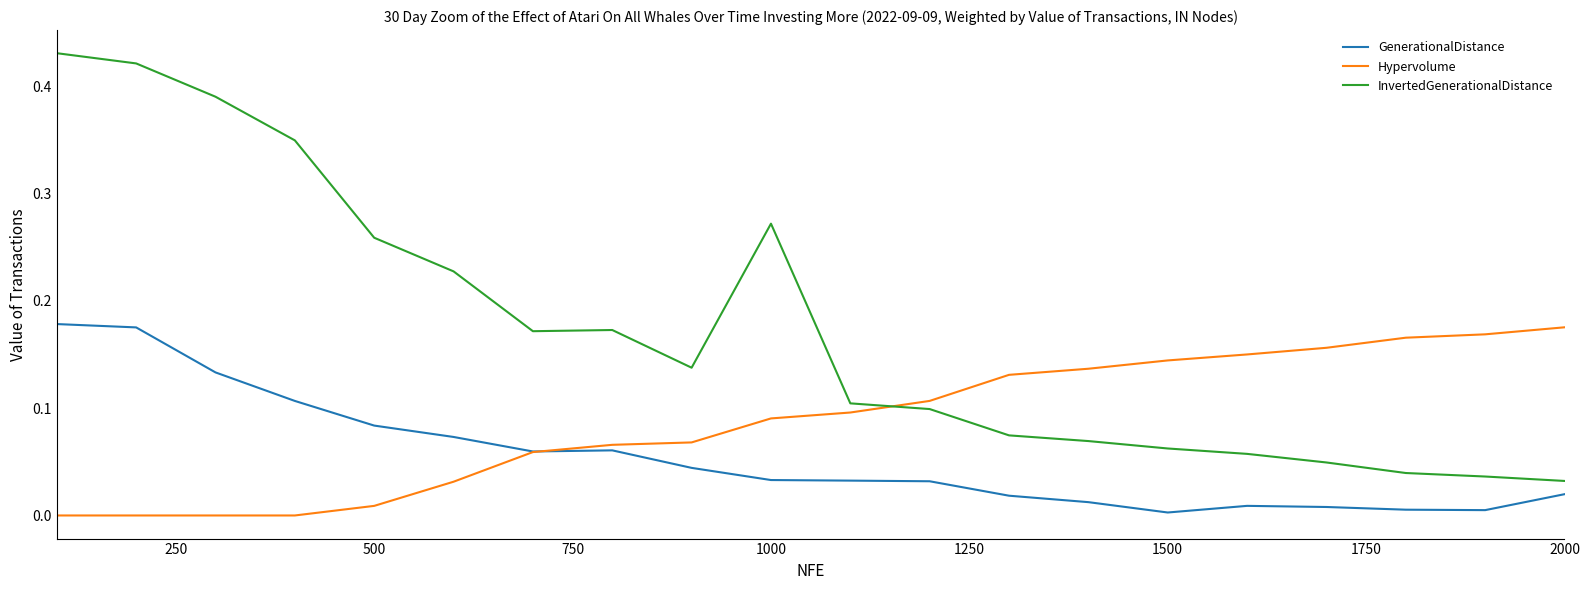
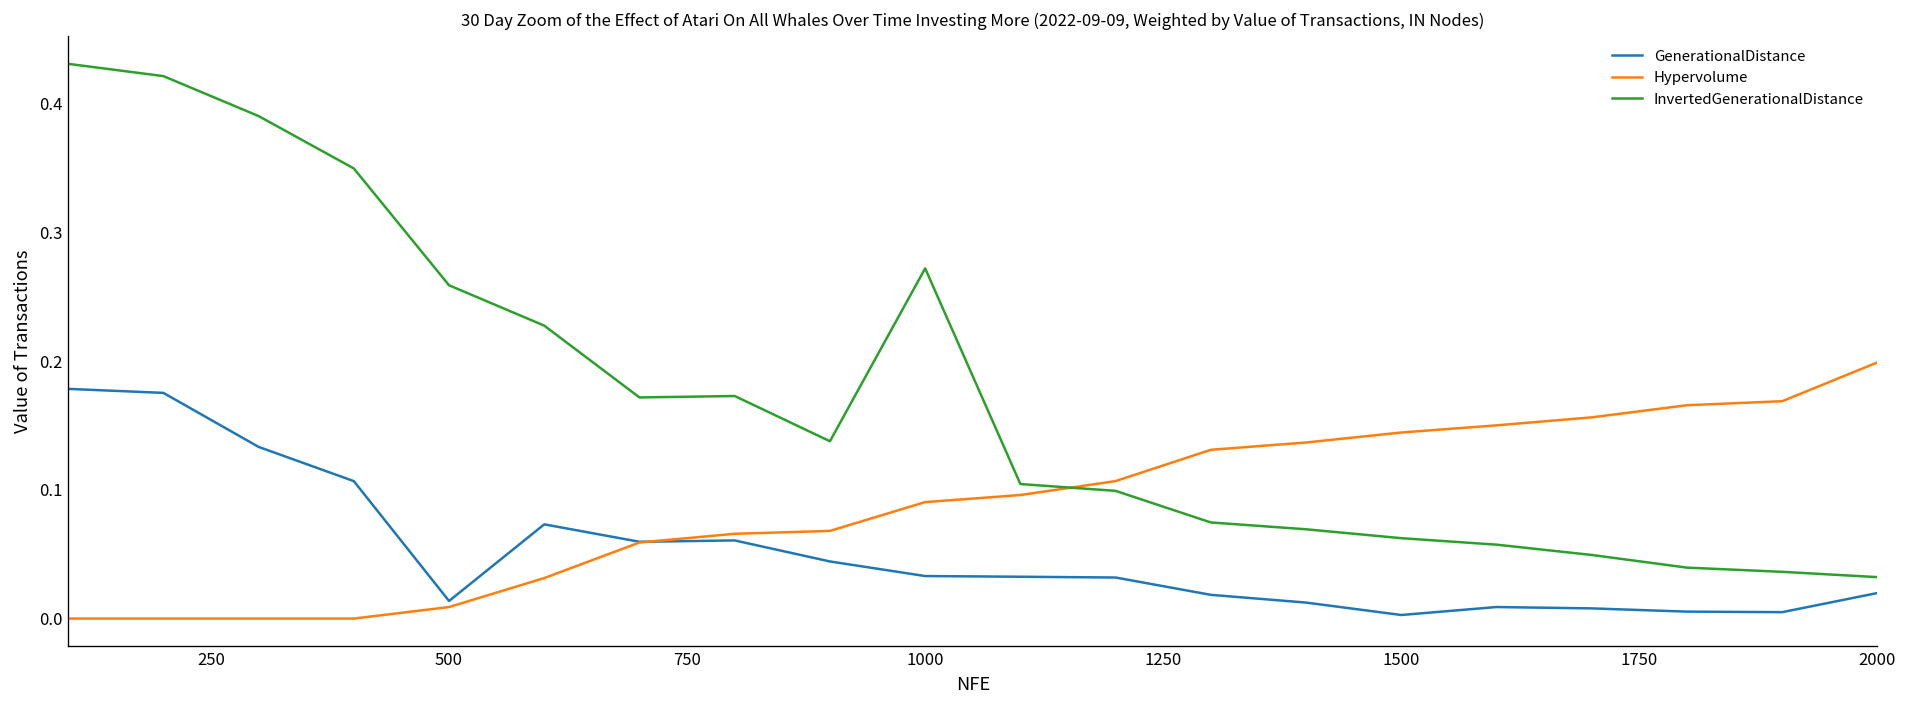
  {
    "GenerationalDistance": {
-     "500": 0.084,
+     "500": 0.014,
      "1000": 0.033,
      "1500": 0.003,
      "2000": 0.020
    },
    "Hypervolume": {
      "500": 0.009,
      "1000": 0.090,
      "1500": 0.145,
-     "2000": 0.175
+     "2000": 0.199
    },
    "InvertedGenerationalDistance": {
      "500": 0.259,
      "1000": 0.272,
      "1500": 0.062,
      "2000": 0.032
    }
  }
